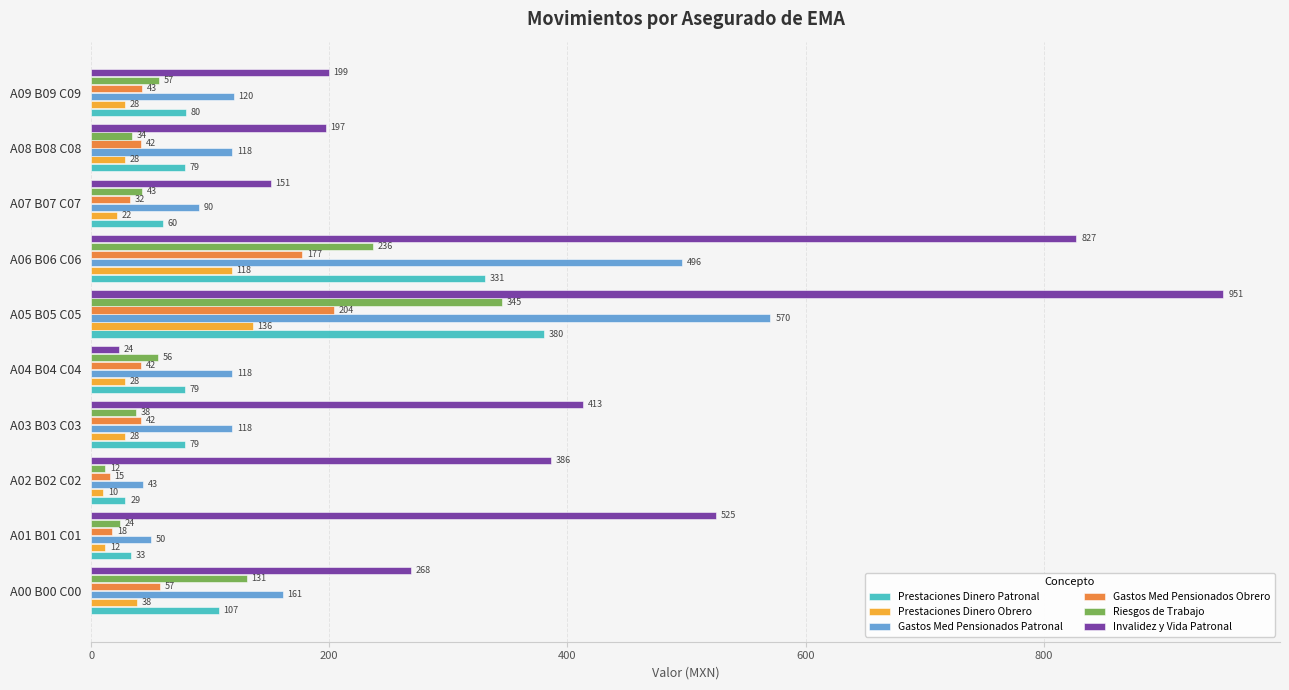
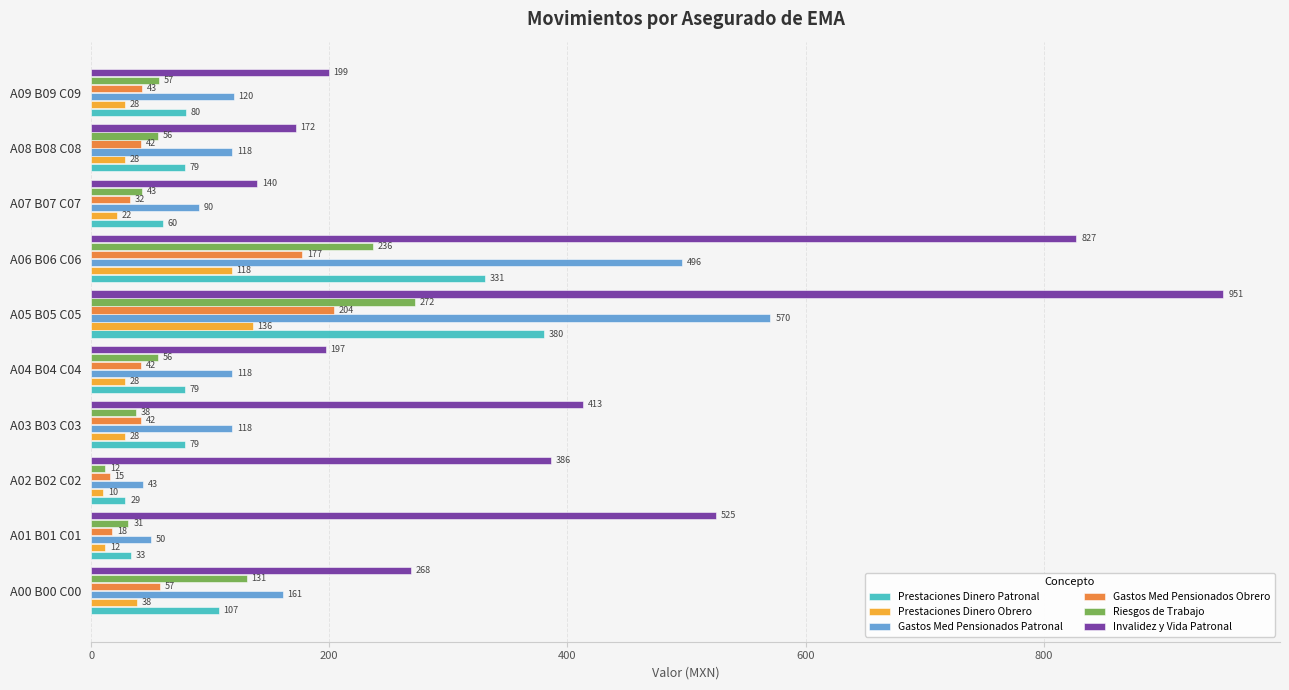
  {
    "Riesgos de Trabajo": {
      "A09 B09 C09": 57,
-     "A08 B08 C08": 34,
+     "A08 B08 C08": 56,
      "A07 B07 C07": 43,
      "A06 B06 C06": 236,
-     "A05 B05 C05": 345,
+     "A05 B05 C05": 272,
      "A04 B04 C04": 56,
      "A03 B03 C03": 38,
      "A02 B02 C02": 12,
-     "A01 B01 C01": 24,
+     "A01 B01 C01": 31,
      "A00 B00 C00": 131
    },
    "Invalidez y Vida Patronal": {
      "A09 B09 C09": 199,
-     "A08 B08 C08": 197,
-     "A07 B07 C07": 151,
+     "A08 B08 C08": 172,
+     "A07 B07 C07": 140,
      "A06 B06 C06": 827,
      "A05 B05 C05": 951,
-     "A04 B04 C04": 24,
+     "A04 B04 C04": 197,
      "A03 B03 C03": 413,
      "A02 B02 C02": 386,
      "A01 B01 C01": 525,
      "A00 B00 C00": 268
    }
  }
